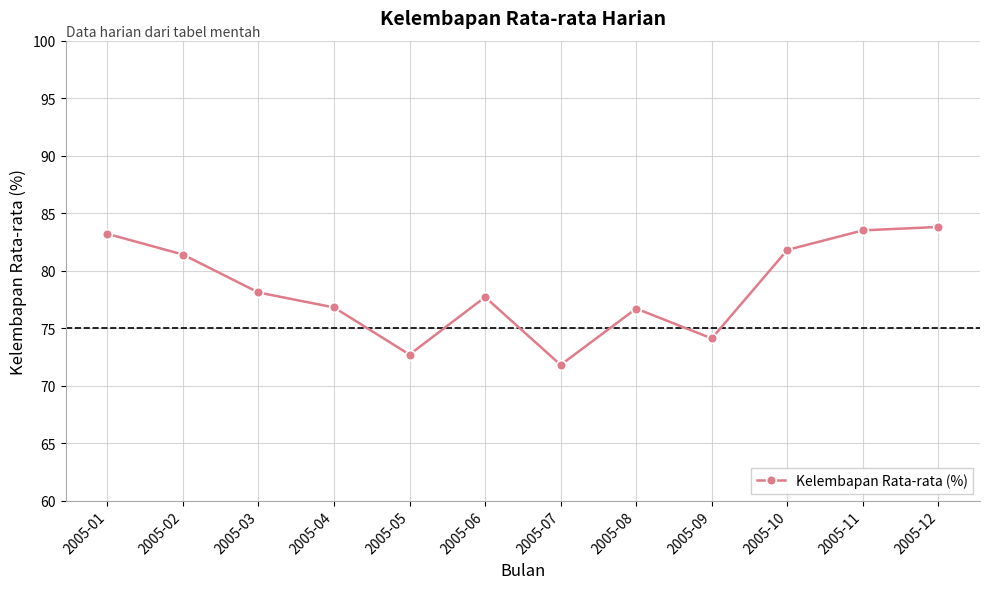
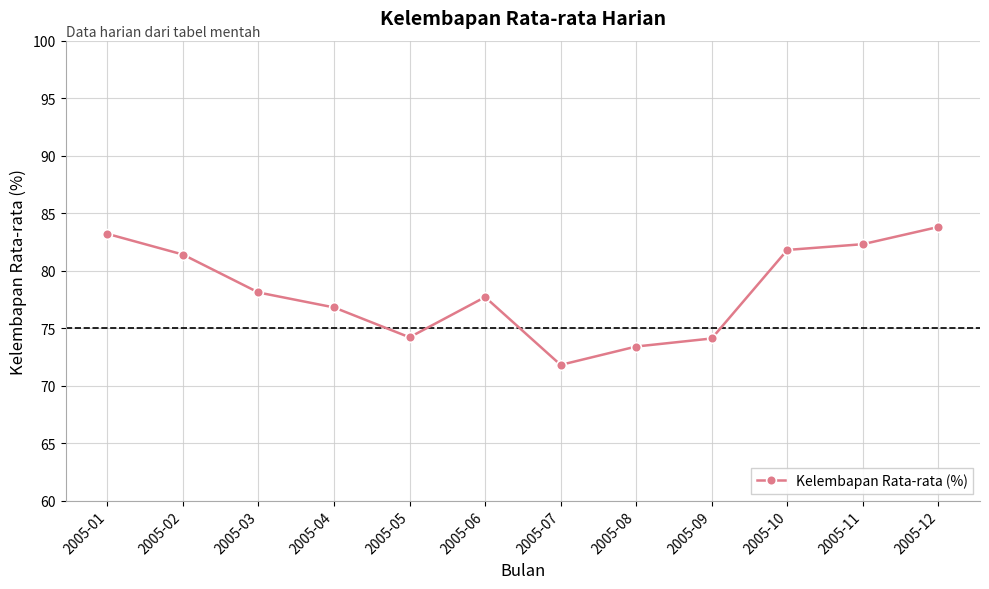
  {
    "2005-01": 83.2,
    "2005-02": 81.4,
    "2005-03": 78.1,
    "2005-04": 76.8,
-   "2005-05": 72.7,
+   "2005-05": 74.2,
    "2005-06": 77.7,
    "2005-07": 71.8,
-   "2005-08": 76.7,
+   "2005-08": 73.4,
    "2005-09": 74.1,
    "2005-10": 81.8,
-   "2005-11": 83.5,
+   "2005-11": 82.3,
    "2005-12": 83.8
  }
